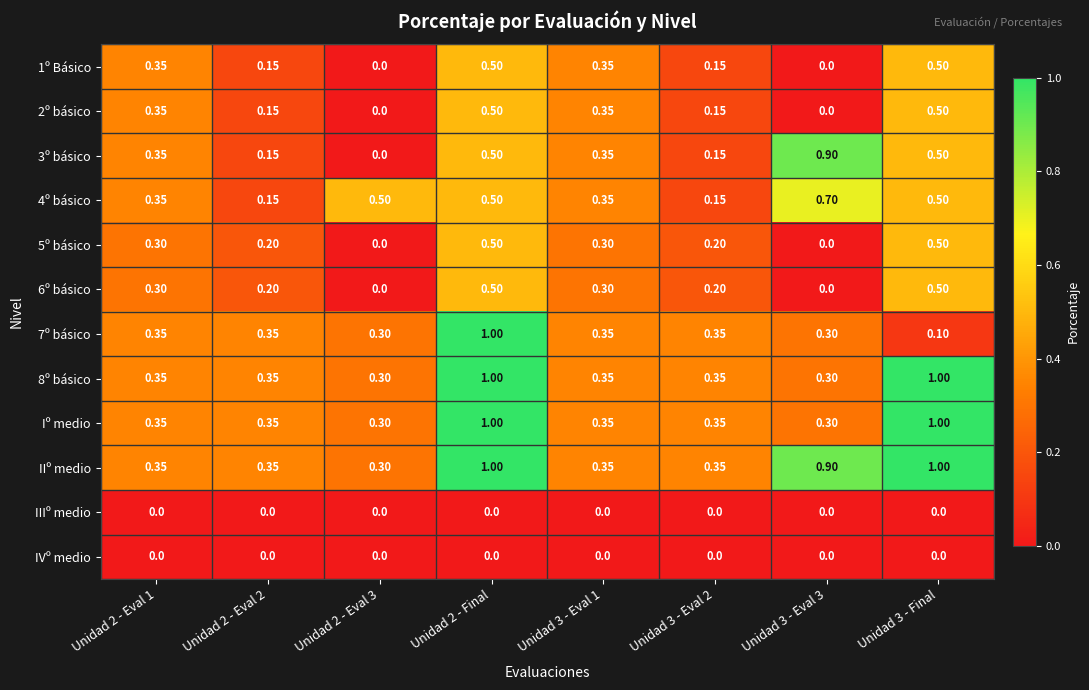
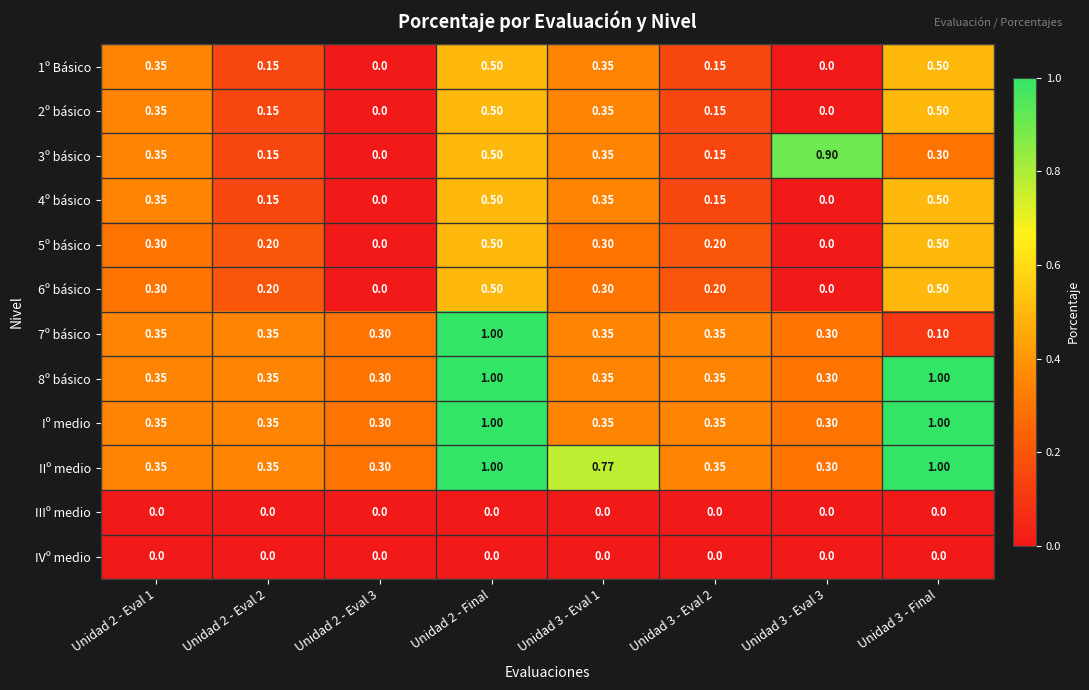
  {
    "1º Básico": {
      "Unidad 2 - Eval 1": 0.35,
      "Unidad 2 - Eval 2": 0.15,
      "Unidad 2 - Eval 3": 0.0,
      "Unidad 2 - Final": 0.50,
      "Unidad 3 - Eval 1": 0.35,
      "Unidad 3 - Eval 2": 0.15,
      "Unidad 3 - Eval 3": 0.0,
      "Unidad 3 - Final": 0.50
    },
    "2º básico": {
      "Unidad 2 - Eval 1": 0.35,
      "Unidad 2 - Eval 2": 0.15,
      "Unidad 2 - Eval 3": 0.0,
      "Unidad 2 - Final": 0.50,
      "Unidad 3 - Eval 1": 0.35,
      "Unidad 3 - Eval 2": 0.15,
      "Unidad 3 - Eval 3": 0.0,
      "Unidad 3 - Final": 0.50
    },
    "3º básico": {
      "Unidad 2 - Eval 1": 0.35,
      "Unidad 2 - Eval 2": 0.15,
      "Unidad 2 - Eval 3": 0.0,
      "Unidad 2 - Final": 0.50,
      "Unidad 3 - Eval 1": 0.35,
      "Unidad 3 - Eval 2": 0.15,
      "Unidad 3 - Eval 3": 0.90,
-     "Unidad 3 - Final": 0.50
+     "Unidad 3 - Final": 0.30
    },
    "4º básico": {
      "Unidad 2 - Eval 1": 0.35,
      "Unidad 2 - Eval 2": 0.15,
-     "Unidad 2 - Eval 3": 0.50,
+     "Unidad 2 - Eval 3": 0.0,
      "Unidad 2 - Final": 0.50,
      "Unidad 3 - Eval 1": 0.35,
      "Unidad 3 - Eval 2": 0.15,
-     "Unidad 3 - Eval 3": 0.70,
+     "Unidad 3 - Eval 3": 0.0,
      "Unidad 3 - Final": 0.50
    },
    "5º básico": {
      "Unidad 2 - Eval 1": 0.30,
      "Unidad 2 - Eval 2": 0.20,
      "Unidad 2 - Eval 3": 0.0,
      "Unidad 2 - Final": 0.50,
      "Unidad 3 - Eval 1": 0.30,
      "Unidad 3 - Eval 2": 0.20,
      "Unidad 3 - Eval 3": 0.0,
      "Unidad 3 - Final": 0.50
    },
    "6º básico": {
      "Unidad 2 - Eval 1": 0.30,
      "Unidad 2 - Eval 2": 0.20,
      "Unidad 2 - Eval 3": 0.0,
      "Unidad 2 - Final": 0.50,
      "Unidad 3 - Eval 1": 0.30,
      "Unidad 3 - Eval 2": 0.20,
      "Unidad 3 - Eval 3": 0.0,
      "Unidad 3 - Final": 0.50
    },
    "7º básico": {
      "Unidad 2 - Eval 1": 0.35,
      "Unidad 2 - Eval 2": 0.35,
      "Unidad 2 - Eval 3": 0.30,
      "Unidad 2 - Final": 1.00,
      "Unidad 3 - Eval 1": 0.35,
      "Unidad 3 - Eval 2": 0.35,
      "Unidad 3 - Eval 3": 0.30,
      "Unidad 3 - Final": 0.10
    },
    "8º básico": {
      "Unidad 2 - Eval 1": 0.35,
      "Unidad 2 - Eval 2": 0.35,
      "Unidad 2 - Eval 3": 0.30,
      "Unidad 2 - Final": 1.00,
      "Unidad 3 - Eval 1": 0.35,
      "Unidad 3 - Eval 2": 0.35,
      "Unidad 3 - Eval 3": 0.30,
      "Unidad 3 - Final": 1.00
    },
    "Iº medio": {
      "Unidad 2 - Eval 1": 0.35,
      "Unidad 2 - Eval 2": 0.35,
      "Unidad 2 - Eval 3": 0.30,
      "Unidad 2 - Final": 1.00,
      "Unidad 3 - Eval 1": 0.35,
      "Unidad 3 - Eval 2": 0.35,
      "Unidad 3 - Eval 3": 0.30,
      "Unidad 3 - Final": 1.00
    },
    "IIº medio": {
      "Unidad 2 - Eval 1": 0.35,
      "Unidad 2 - Eval 2": 0.35,
      "Unidad 2 - Eval 3": 0.30,
      "Unidad 2 - Final": 1.00,
-     "Unidad 3 - Eval 1": 0.35,
+     "Unidad 3 - Eval 1": 0.77,
      "Unidad 3 - Eval 2": 0.35,
-     "Unidad 3 - Eval 3": 0.90,
+     "Unidad 3 - Eval 3": 0.30,
      "Unidad 3 - Final": 1.00
    },
    "IIIº medio": {
      "Unidad 2 - Eval 1": 0.0,
      "Unidad 2 - Eval 2": 0.0,
      "Unidad 2 - Eval 3": 0.0,
      "Unidad 2 - Final": 0.0,
      "Unidad 3 - Eval 1": 0.0,
      "Unidad 3 - Eval 2": 0.0,
      "Unidad 3 - Eval 3": 0.0,
      "Unidad 3 - Final": 0.0
    },
    "IVº medio": {
      "Unidad 2 - Eval 1": 0.0,
      "Unidad 2 - Eval 2": 0.0,
      "Unidad 2 - Eval 3": 0.0,
      "Unidad 2 - Final": 0.0,
      "Unidad 3 - Eval 1": 0.0,
      "Unidad 3 - Eval 2": 0.0,
      "Unidad 3 - Eval 3": 0.0,
      "Unidad 3 - Final": 0.0
    }
  }
